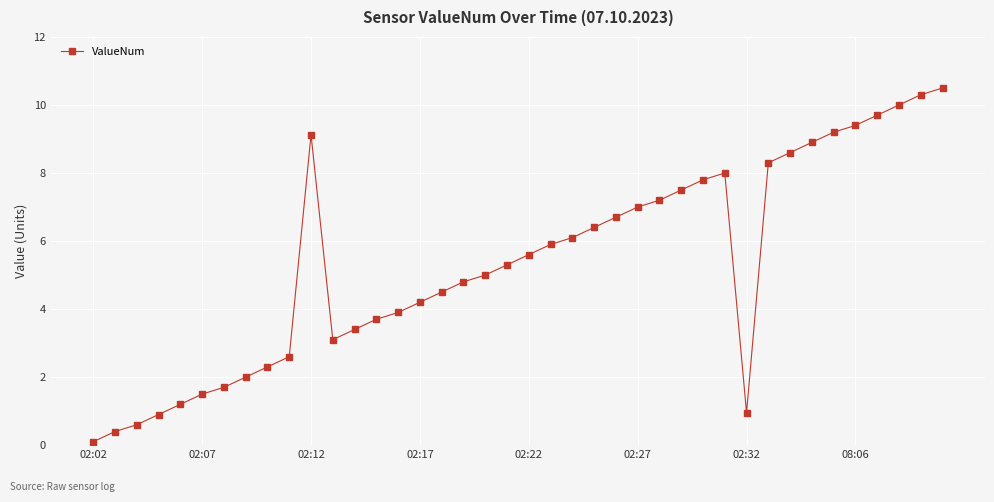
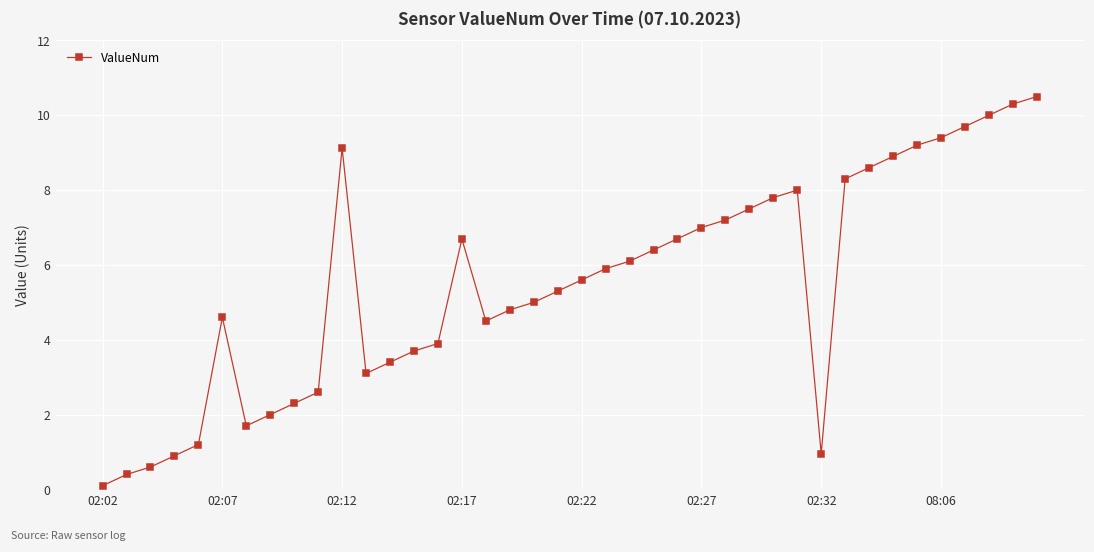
  {
    "02:02": 0.1,
-   "02:07": 1.5,
+   "02:07": 4.6,
    "02:12": 9.1,
-   "02:17": 4.2,
+   "02:17": 6.7,
    "02:22": 5.6,
    "02:27": 7.0,
    "02:32": 1.0,
    "08:06": 9.4
  }
